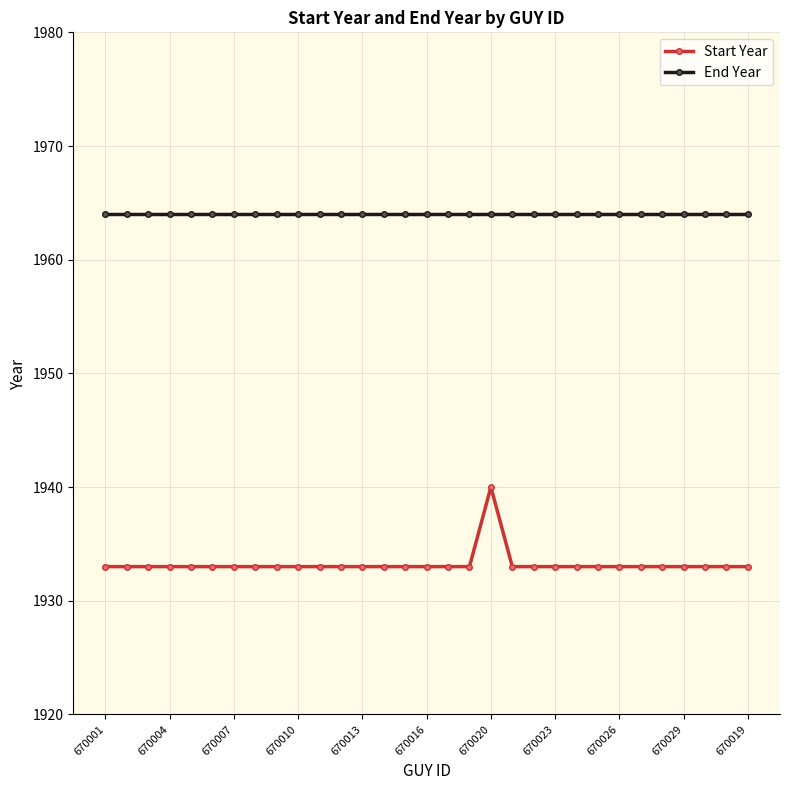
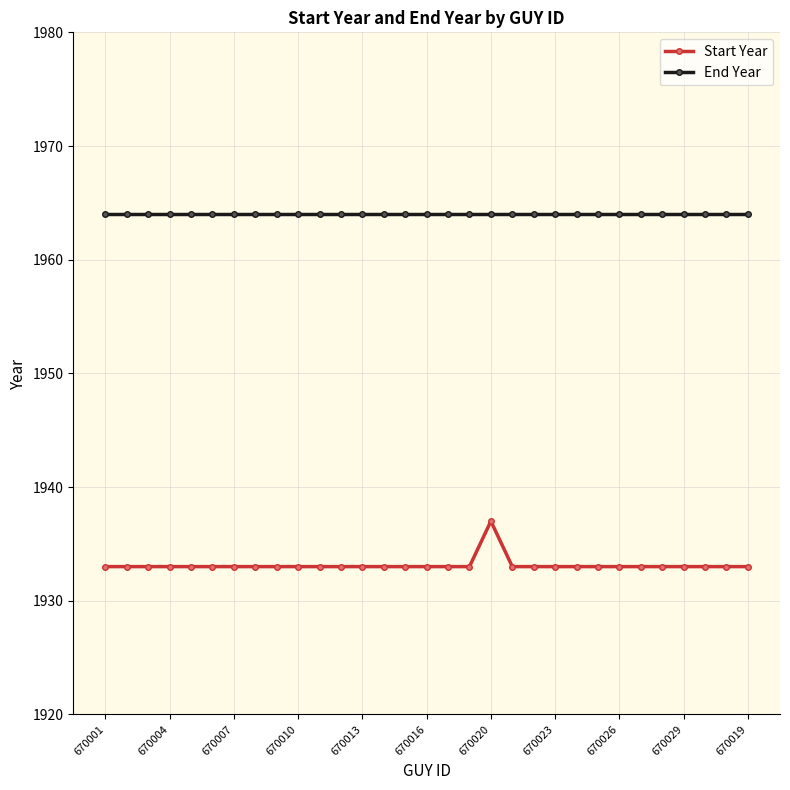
  {
    "Start Year": {
      "670001": 1933,
      "670004": 1933,
      "670007": 1933,
      "670010": 1933,
      "670013": 1933,
      "670016": 1933,
-     "670020": 1940,
+     "670020": 1937,
      "670023": 1933,
      "670026": 1933,
      "670029": 1933,
      "670019": 1933
    },
    "End Year": {
      "670001": 1964,
      "670004": 1964,
      "670007": 1964,
      "670010": 1964,
      "670013": 1964,
      "670016": 1964,
      "670020": 1964,
      "670023": 1964,
      "670026": 1964,
      "670029": 1964,
      "670019": 1964
    }
  }
